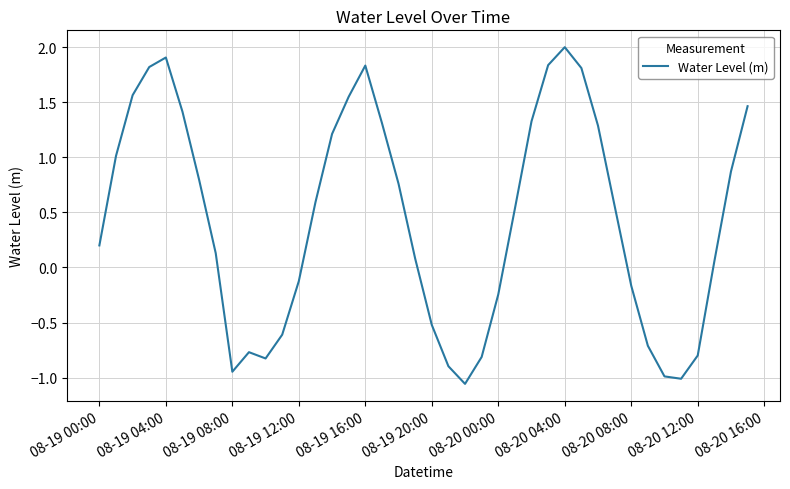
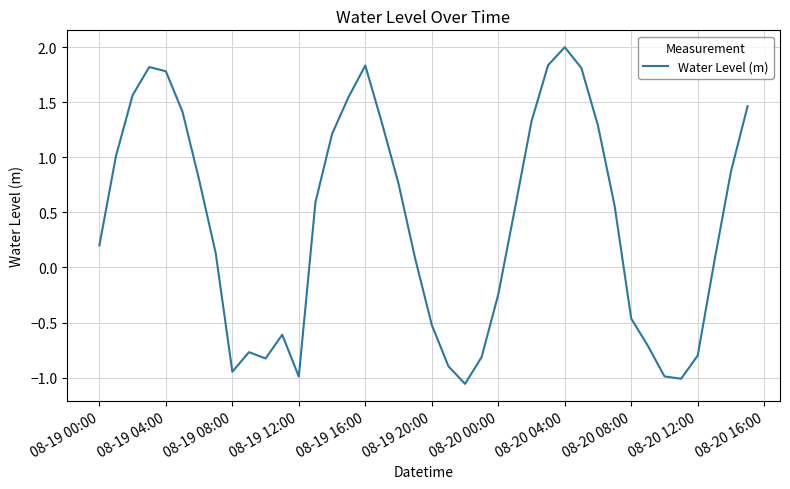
  {
    "08-19 00:00": 0.20,
-   "08-19 04:00": 1.91,
+   "08-19 04:00": 1.78,
    "08-19 08:00": -0.95,
-   "08-19 12:00": -0.12,
+   "08-19 12:00": -0.99,
    "08-19 16:00": 1.83,
    "08-19 20:00": -0.52,
    "08-20 00:00": -0.24,
    "08-20 04:00": 2.00,
-   "08-20 08:00": -0.17,
+   "08-20 08:00": -0.46,
    "08-20 12:00": -0.80
  }
